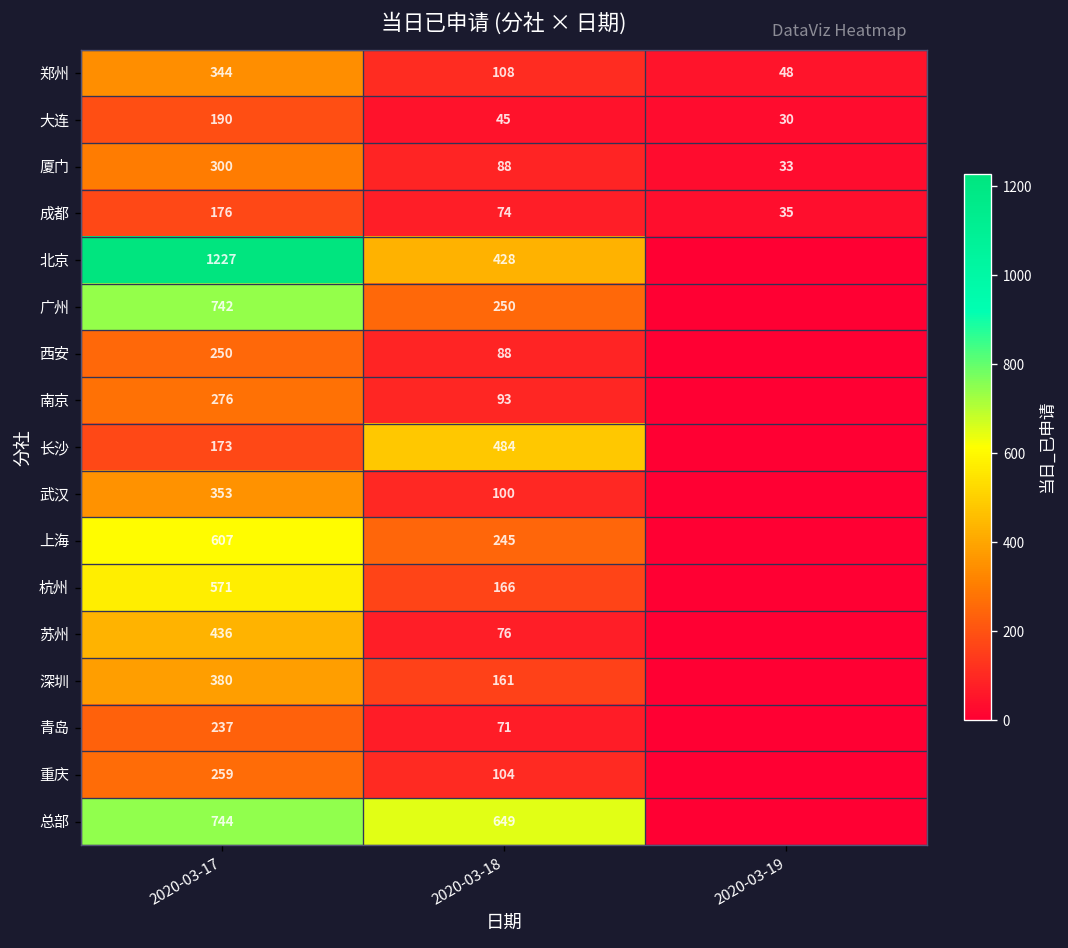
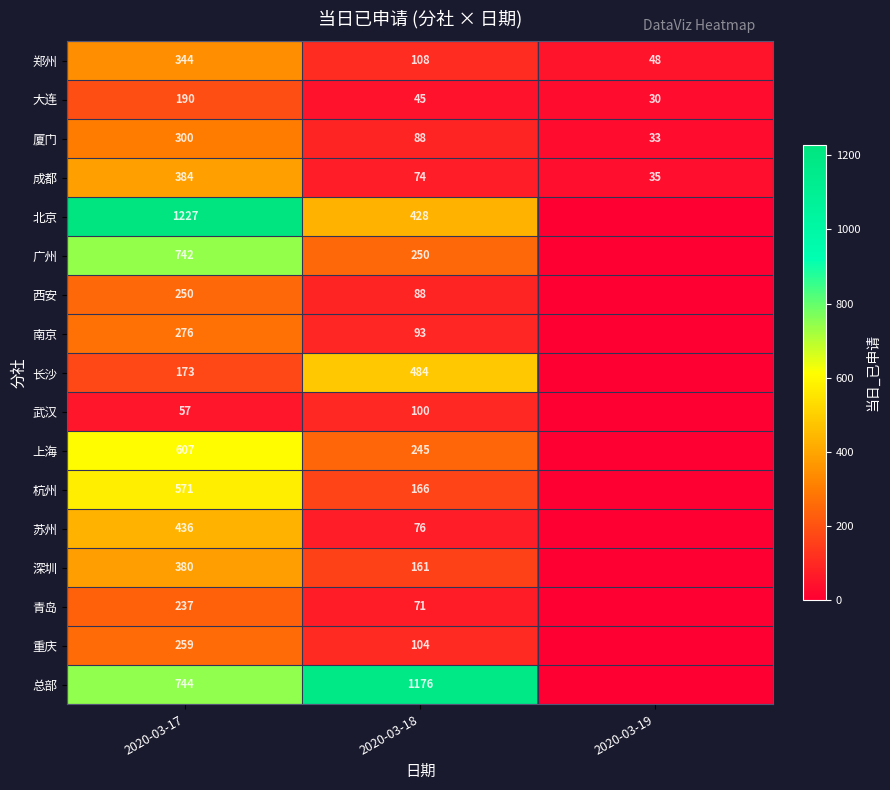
  {
    "郑州": {
      "2020-03-17": 344,
      "2020-03-18": 108,
      "2020-03-19": 48
    },
    "大连": {
      "2020-03-17": 190,
      "2020-03-18": 45,
      "2020-03-19": 30
    },
    "厦门": {
      "2020-03-17": 300,
      "2020-03-18": 88,
      "2020-03-19": 33
    },
    "成都": {
-     "2020-03-17": 176,
+     "2020-03-17": 384,
      "2020-03-18": 74,
      "2020-03-19": 35
    },
    "北京": {
      "2020-03-17": 1227,
      "2020-03-18": 428
    },
    "广州": {
      "2020-03-17": 742,
      "2020-03-18": 250
    },
    "西安": {
      "2020-03-17": 250,
      "2020-03-18": 88
    },
    "南京": {
      "2020-03-17": 276,
      "2020-03-18": 93
    },
    "长沙": {
      "2020-03-17": 173,
      "2020-03-18": 484
    },
    "武汉": {
-     "2020-03-17": 353,
+     "2020-03-17": 57,
      "2020-03-18": 100
    },
    "上海": {
      "2020-03-17": 607,
      "2020-03-18": 245
    },
    "杭州": {
      "2020-03-17": 571,
      "2020-03-18": 166
    },
    "苏州": {
      "2020-03-17": 436,
      "2020-03-18": 76
    },
    "深圳": {
      "2020-03-17": 380,
      "2020-03-18": 161
    },
    "青岛": {
      "2020-03-17": 237,
      "2020-03-18": 71
    },
    "重庆": {
      "2020-03-17": 259,
      "2020-03-18": 104
    },
    "总部": {
      "2020-03-17": 744,
-     "2020-03-18": 649
+     "2020-03-18": 1176
    }
  }
